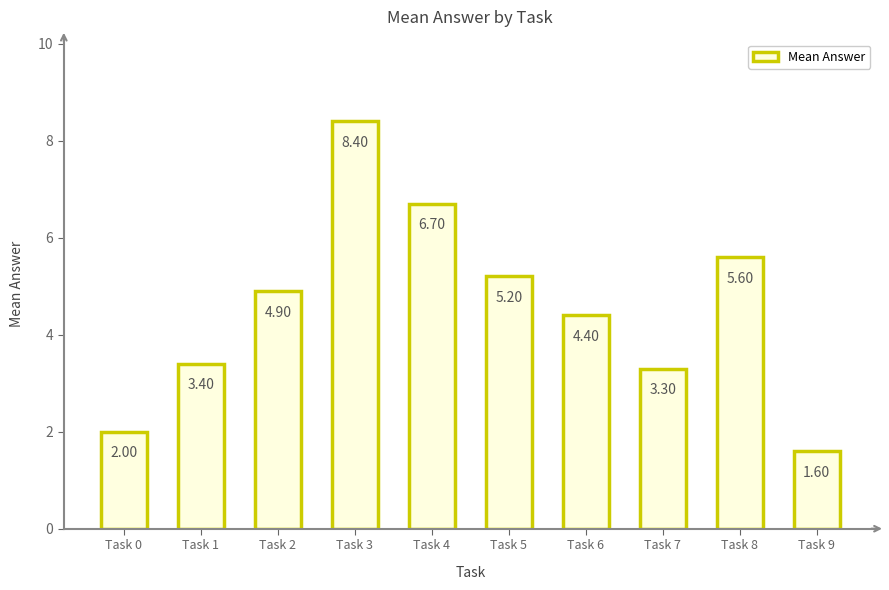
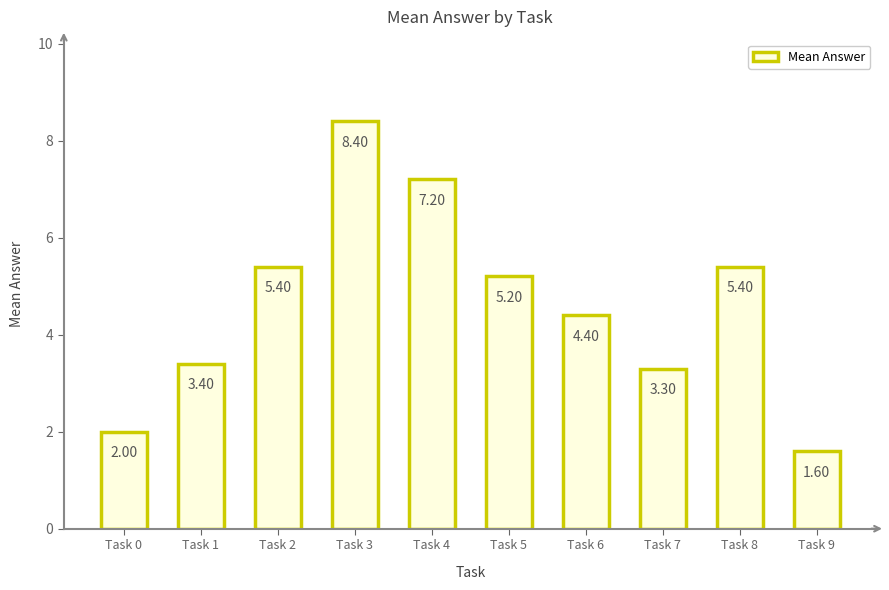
  {
    "Task 0": 2.00,
    "Task 1": 3.40,
-   "Task 2": 4.90,
+   "Task 2": 5.40,
    "Task 3": 8.40,
-   "Task 4": 6.70,
+   "Task 4": 7.20,
    "Task 5": 5.20,
    "Task 6": 4.40,
    "Task 7": 3.30,
-   "Task 8": 5.60,
+   "Task 8": 5.40,
    "Task 9": 1.60
  }
